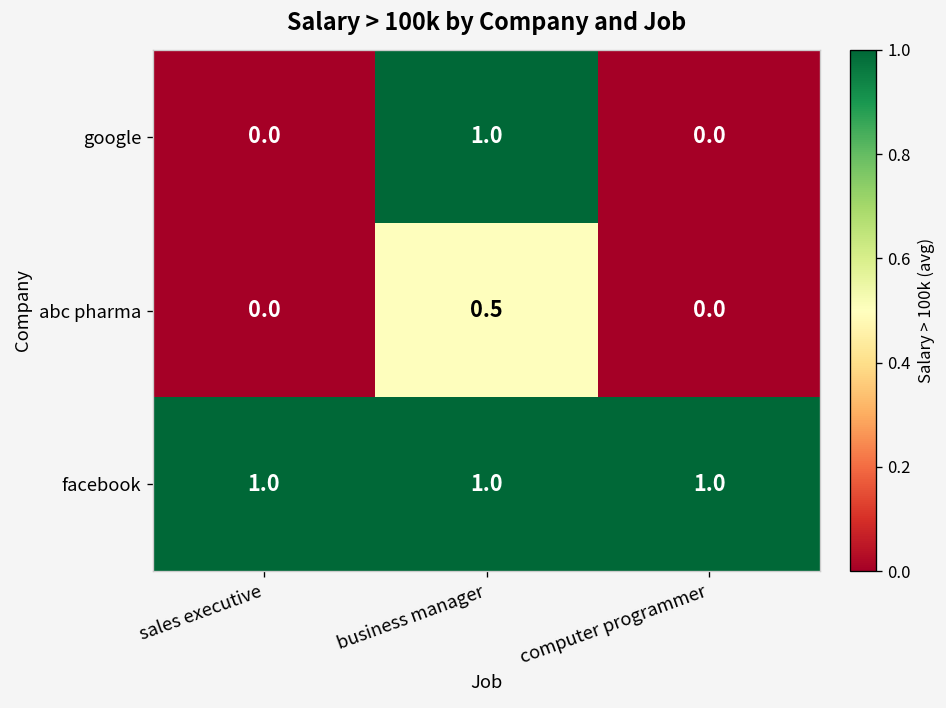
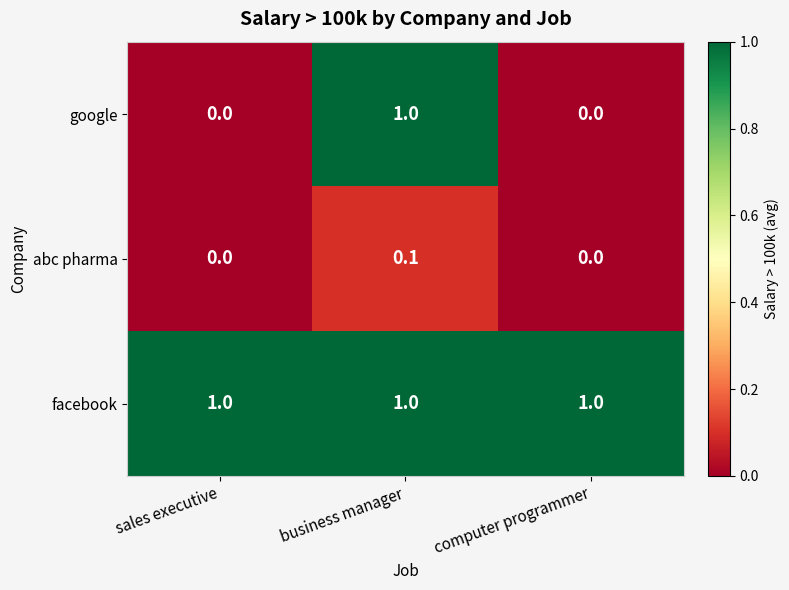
  {
    "google": {
      "sales executive": 0.0,
      "business manager": 1.0,
      "computer programmer": 0.0
    },
    "abc pharma": {
      "sales executive": 0.0,
-     "business manager": 0.5,
+     "business manager": 0.1,
      "computer programmer": 0.0
    },
    "facebook": {
      "sales executive": 1.0,
      "business manager": 1.0,
      "computer programmer": 1.0
    }
  }
